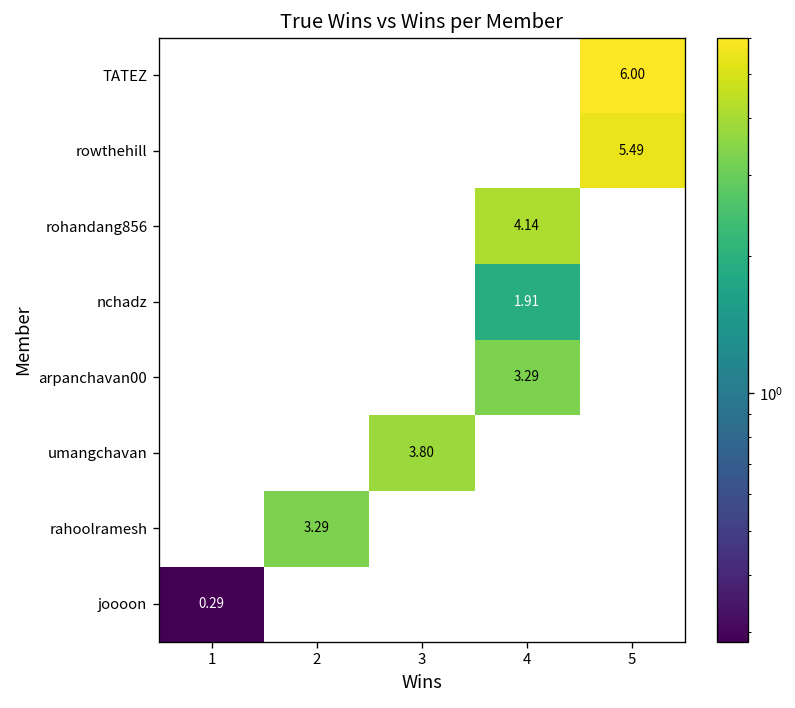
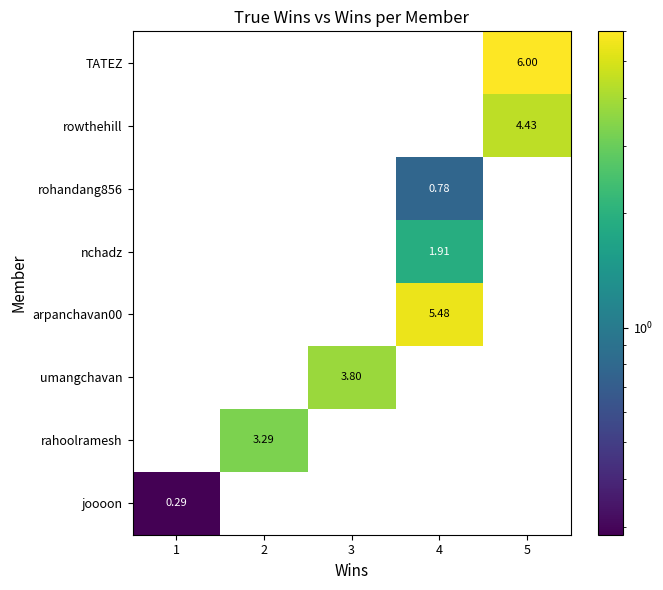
  {
    "TATEZ": {
      "5": 6.00
    },
    "rowthehill": {
-     "5": 5.49
+     "5": 4.43
    },
    "rohandang856": {
-     "4": 4.14
+     "4": 0.78
    },
    "nchadz": {
      "4": 1.91
    },
    "arpanchavan00": {
-     "4": 3.29
+     "4": 5.48
    },
    "umangchavan": {
      "3": 3.80
    },
    "rahoolramesh": {
      "2": 3.29
    },
    "joooon": {
      "1": 0.29
    }
  }
